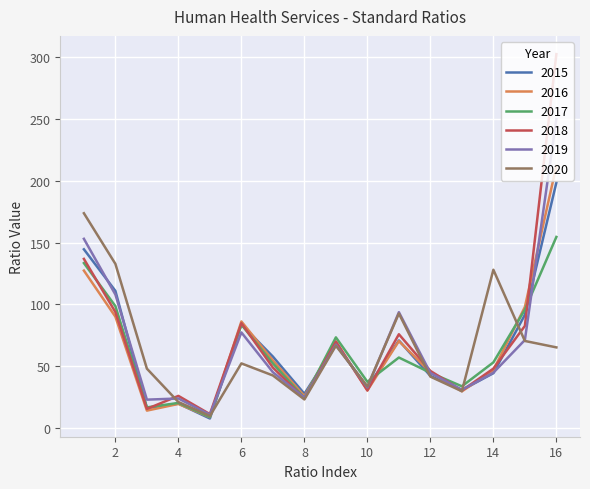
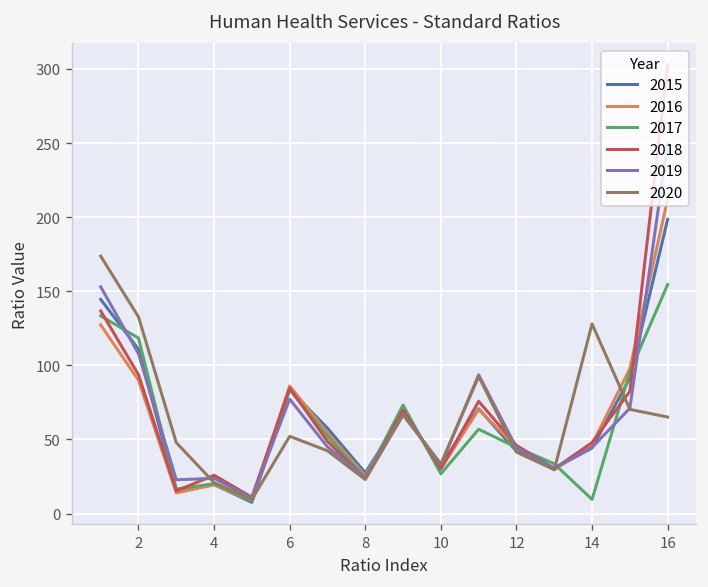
  {
    "2017": {
-     "2": 98,
-     "10": 37,
-     "14": 53,
+     "2": 118,
+     "10": 27,
+     "14": 10,
      "16": 155
    },
    "2020": {
      "2": 133,
      "6": 52,
      "14": 128,
      "16": 65
    }
  }
